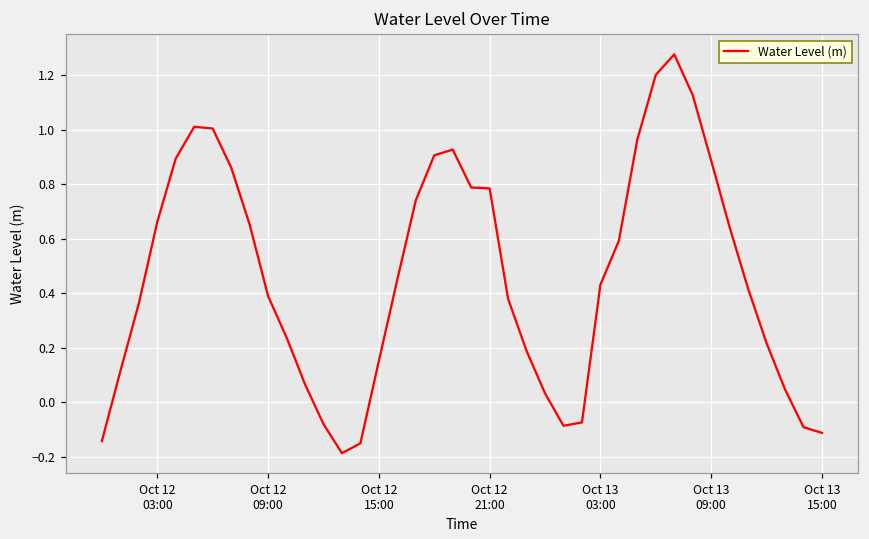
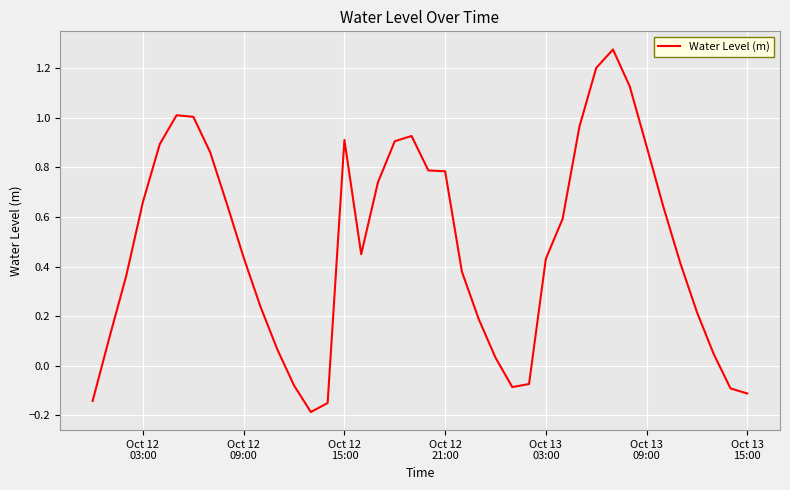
  {
    "Oct 12 03:00": 0.66,
-   "Oct 12 09:00": 0.39,
-   "Oct 12 15:00": 0.15,
+   "Oct 12 09:00": 0.44,
+   "Oct 12 15:00": 0.91,
    "Oct 12 21:00": 0.78,
    "Oct 13 03:00": 0.43,
    "Oct 13 09:00": 0.89,
    "Oct 13 15:00": -0.11
  }
